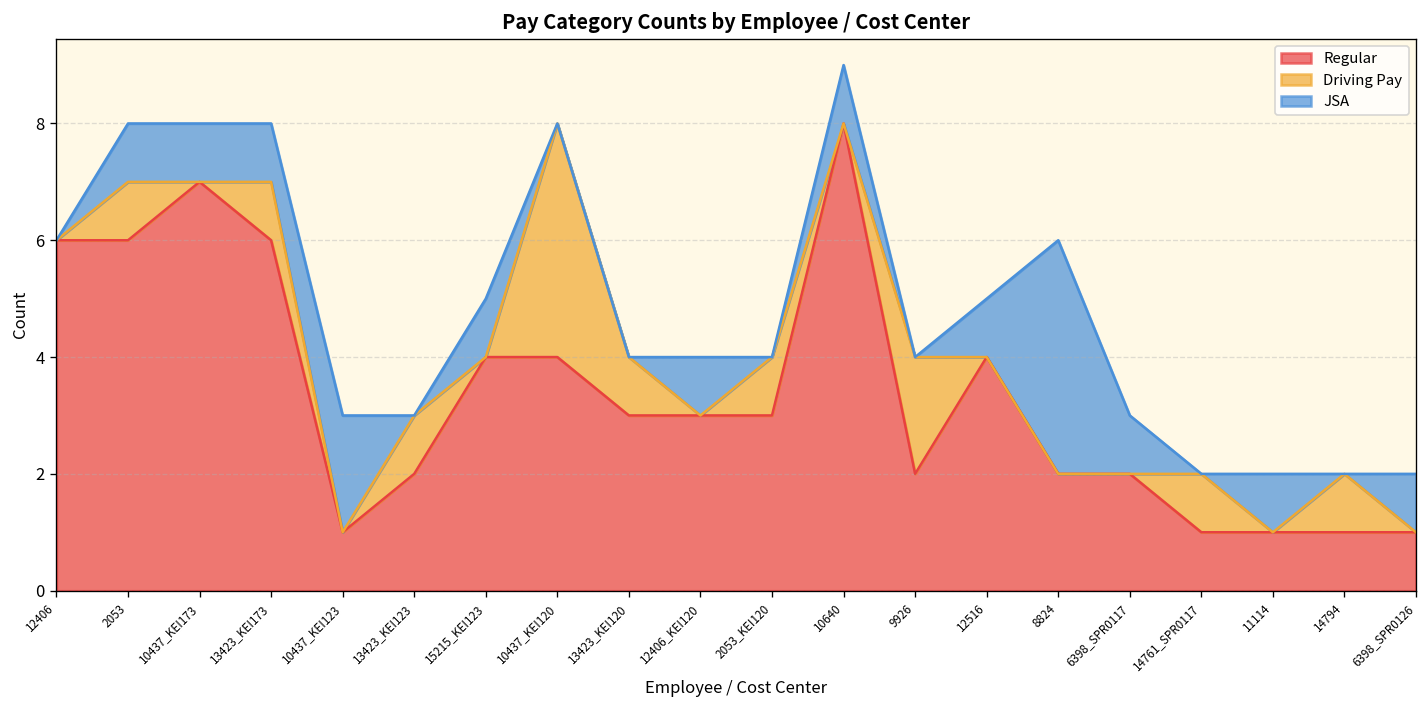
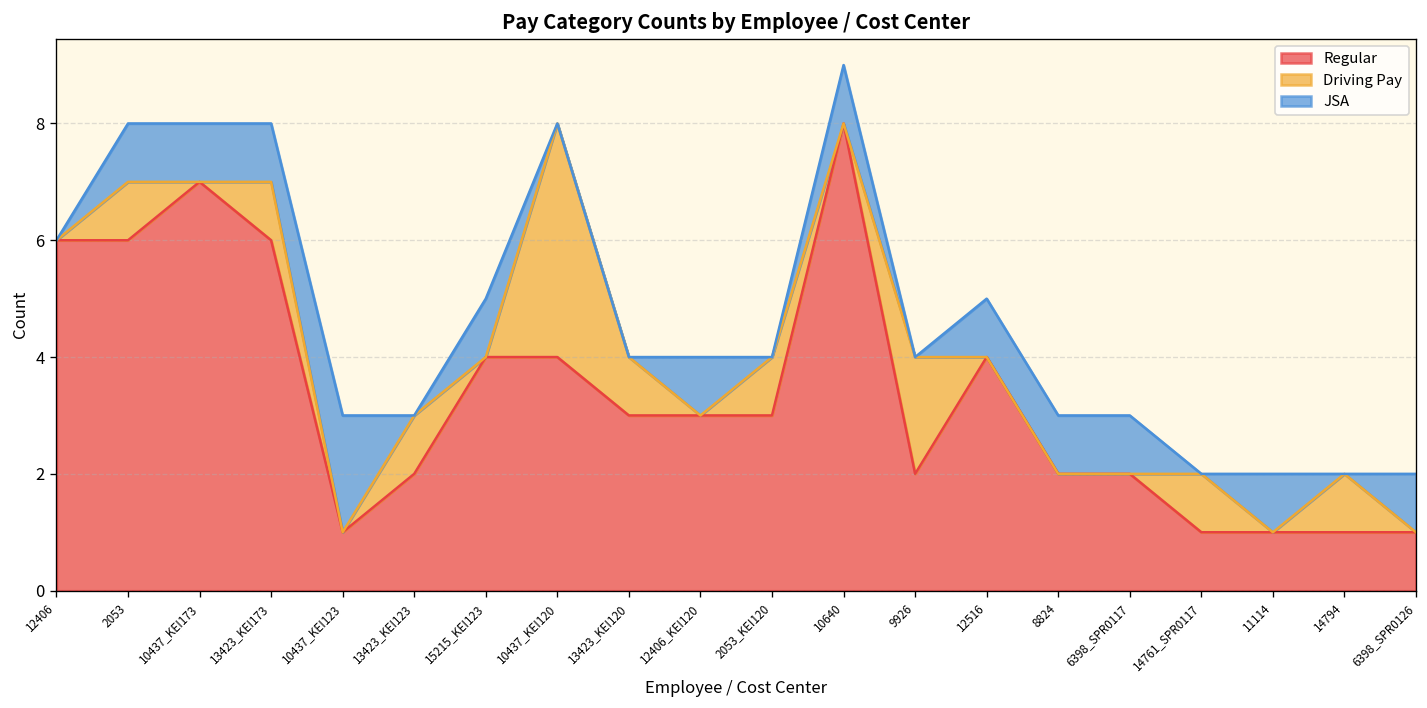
  {
    "Regular": {
      "2053": 6,
      "13423_KEI173": 6,
      "13423_KEI123": 2,
      "10437_KEI120": 4,
      "13423_KEI120": 3,
      "2053_KEI120": 3,
      "9926": 2,
      "14761_SPR0117": 1,
      "14794": 1
    },
    "Driving Pay": {
      "2053": 7,
      "13423_KEI173": 7
    },
    "JSA": {
      "2053": 1,
      "10437_KEI173": 1,
      "13423_KEI173": 1,
      "10437_KEI123": 2,
      "15215_KEI123": 1,
      "12406_KEI120": 1,
      "10640": 1,
      "12516": 1,
-     "8824": 4,
+     "8824": 1,
      "6398_SPR0117": 1,
      "11114": 1,
      "6398_SPR0126": 1
    }
  }
